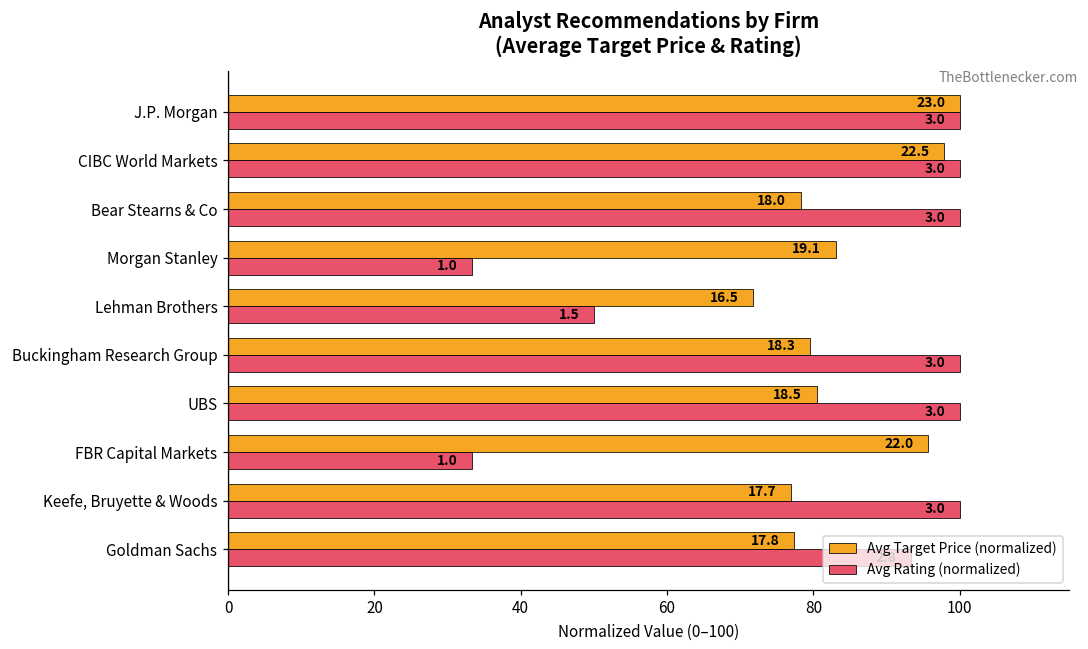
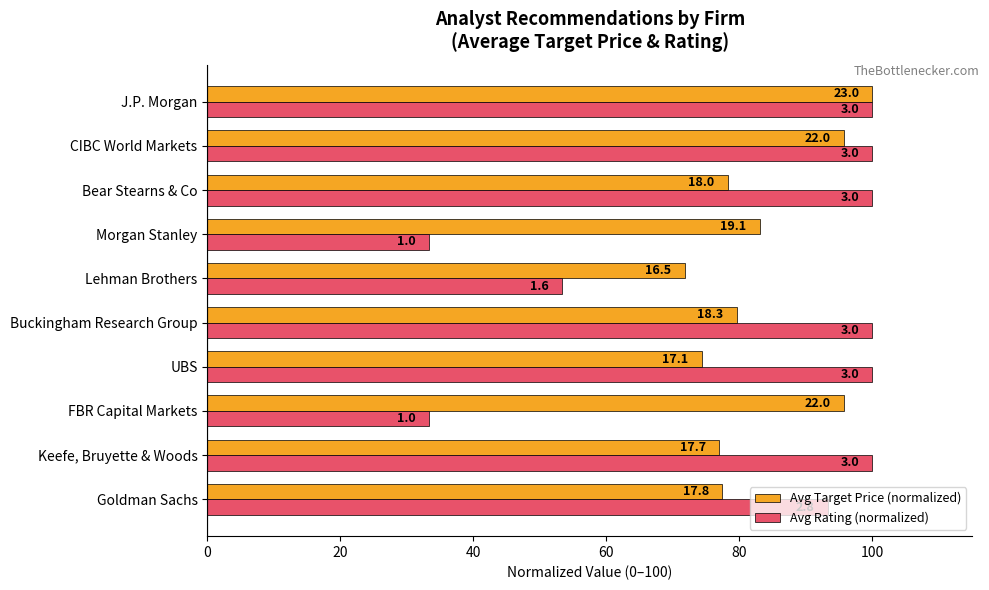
  {
    "Avg Target Price (normalized)": {
-     "CIBC World Markets": 22.5,
-     "UBS": 18.5
+     "CIBC World Markets": 22.0,
+     "UBS": 17.1
    },
    "Avg Rating (normalized)": {
-     "Lehman Brothers": 1.5
+     "Lehman Brothers": 1.6
    }
  }
